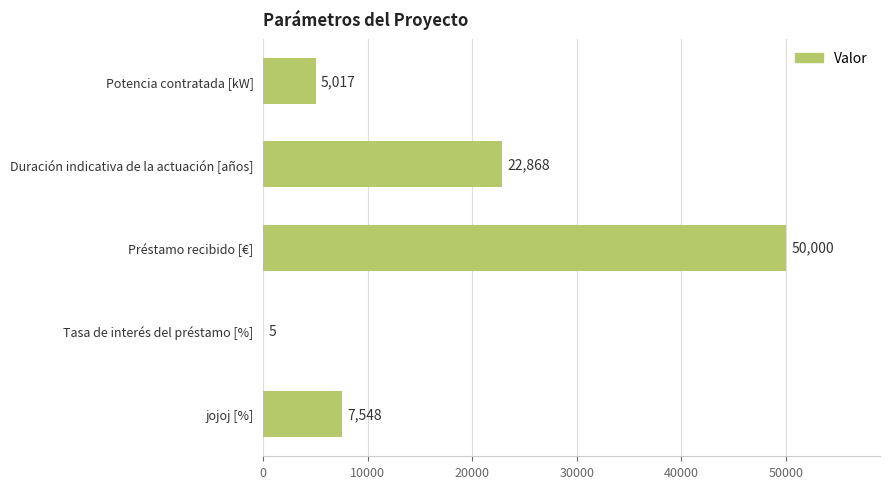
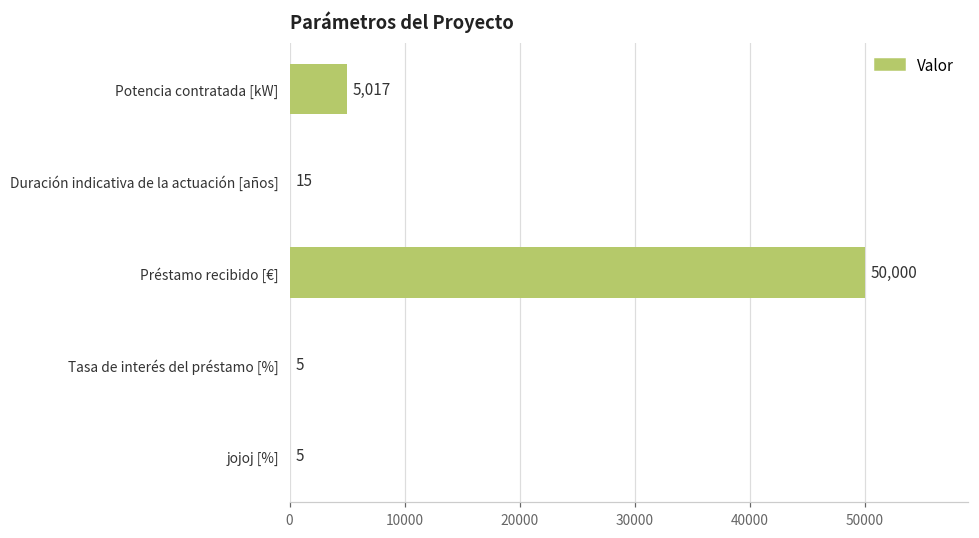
  {
    "Potencia contratada [kW]": "5,017",
-   "Duración indicativa de la actuación [años]": "22,868",
+   "Duración indicativa de la actuación [años]": "15",
    "Préstamo recibido [€]": "50,000",
    "Tasa de interés del préstamo [%]": "5",
-   "jojoj [%]": "7,548"
+   "jojoj [%]": "5"
  }
